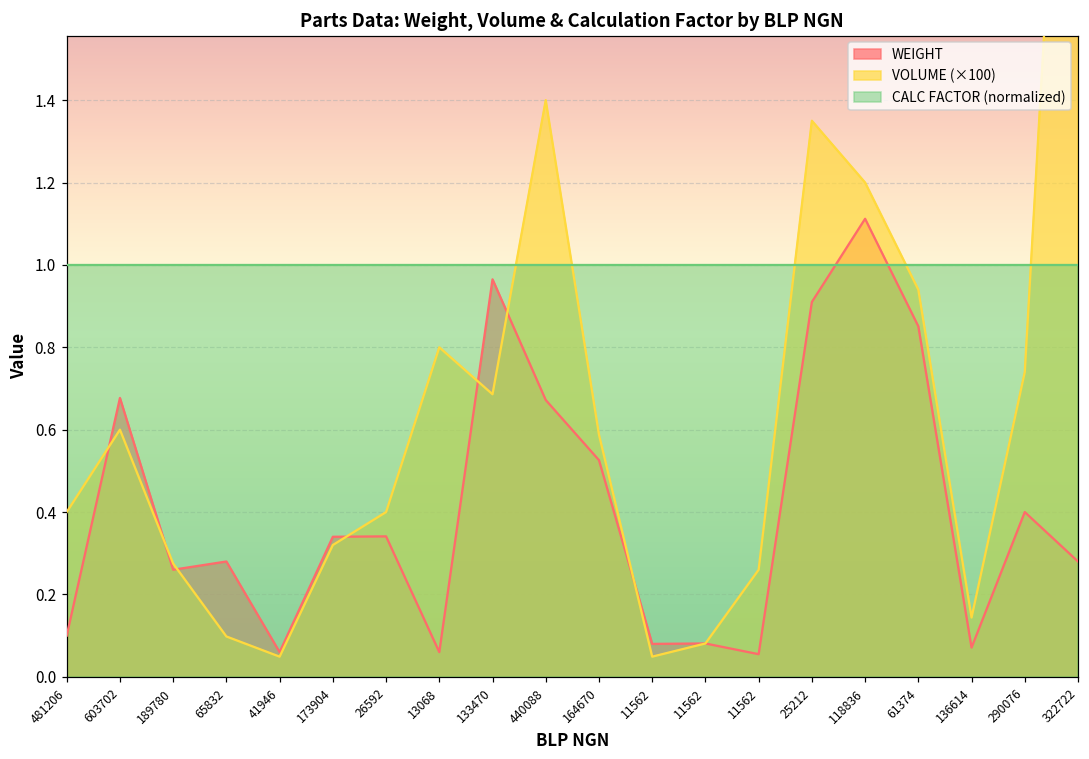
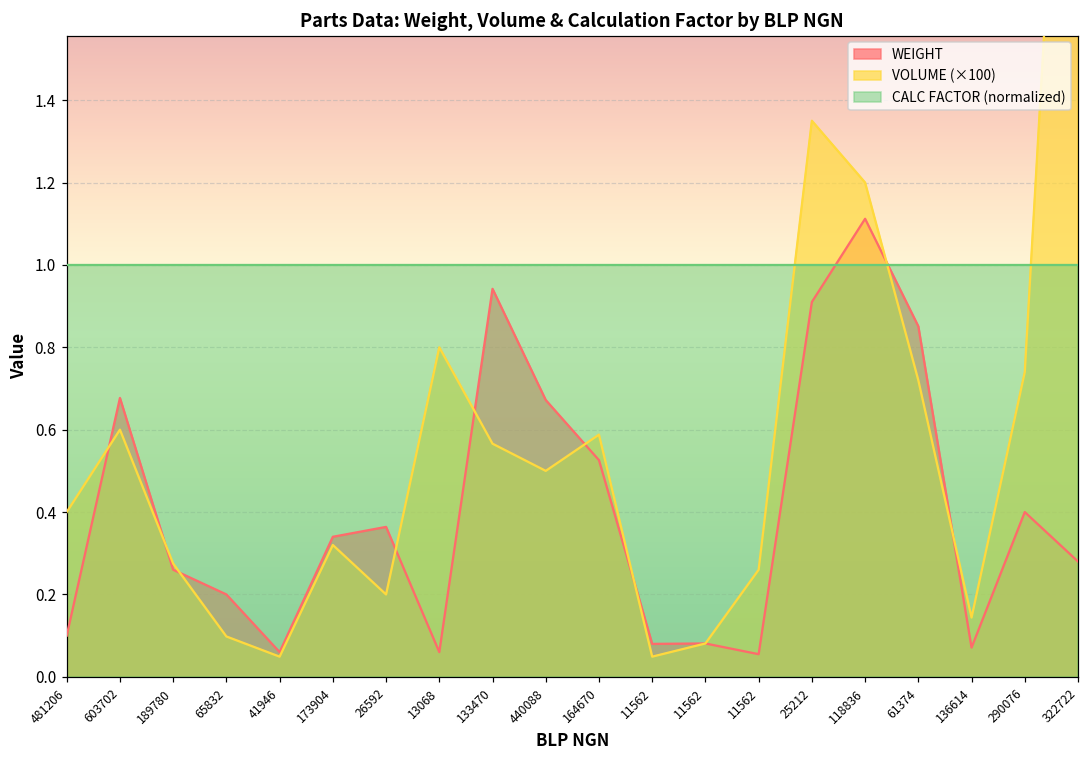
  {
    "WEIGHT": {
      "481206": 0.10,
      "603702": 0.68,
      "189780": 0.26,
-     "65832": 0.28,
+     "65832": 0.20,
      "41946": 0.06,
      "173904": 0.34,
-     "26592": 0.34,
+     "26592": 0.36,
      "13068": 0.06,
-     "133470": 0.97,
+     "133470": 0.94,
      "440088": 0.67,
      "164670": 0.53,
      "25212": 0.91,
      "118836": 1.11,
      "61374": 0.85,
      "136614": 0.07,
      "290076": 0.40,
      "322722": 0.28
    },
    "VOLUME (×100)": {
      "481206": 0.40,
      "603702": 0.60,
      "189780": 0.27,
      "65832": 0.10,
      "41946": 0.05,
      "173904": 0.32,
-     "26592": 0.40,
+     "26592": 0.20,
      "13068": 0.80,
-     "133470": 0.69,
-     "440088": 1.40,
+     "133470": 0.57,
+     "440088": 0.50,
      "164670": 0.59,
      "25212": 1.35,
      "118836": 1.20,
-     "61374": 0.94,
+     "61374": 0.72,
      "136614": 0.14,
      "290076": 0.74
    },
    "CALC FACTOR (normalized)": {
      "481206": 1.00,
      "603702": 1.00,
      "189780": 1.00,
      "65832": 1.00,
      "41946": 1.00,
      "173904": 1.00,
      "26592": 1.00,
      "13068": 1.00,
      "133470": 1.00,
      "440088": 1.00,
      "164670": 1.00,
      "25212": 1.00,
      "118836": 1.00,
      "61374": 1.00,
      "136614": 1.00,
      "290076": 1.00,
      "322722": 1.00
    }
  }
